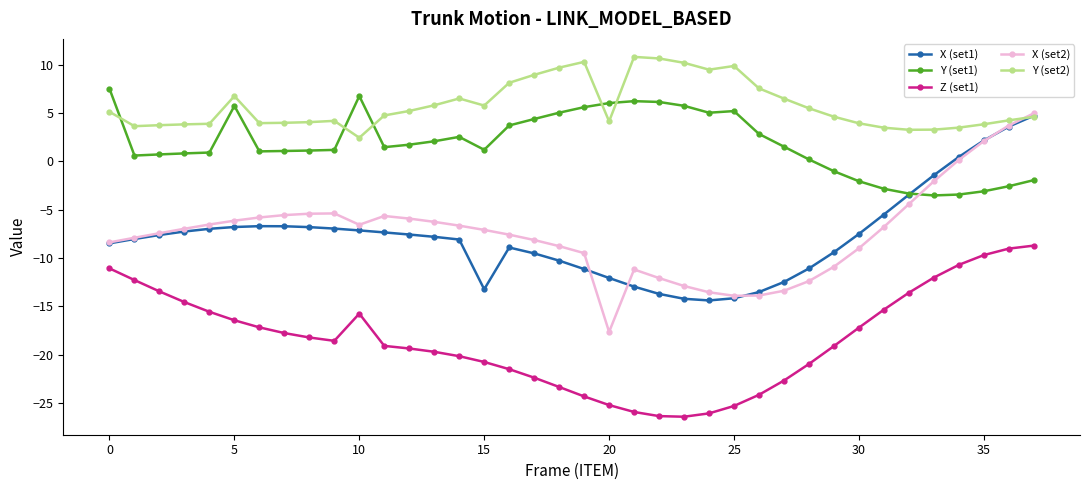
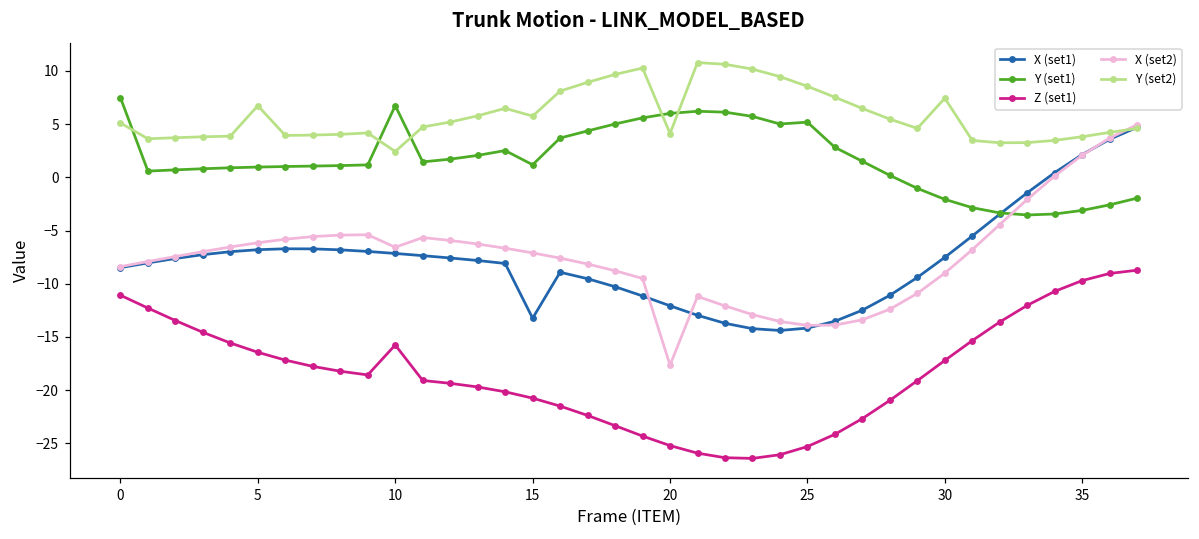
  {
    "X (set1)": {
      "5": -7,
      "10": -7,
      "15": -13,
      "20": -12,
      "30": -8
    },
    "Y (set1)": {
      "0": 7,
-     "5": 6,
+     "5": 1,
      "10": 7,
      "15": 1,
      "20": 6,
      "25": 5,
      "30": -2,
      "35": -3
    },
    "Z (set1)": {
      "0": -11,
      "5": -16,
      "10": -16,
      "15": -21,
      "20": -25,
      "25": -25,
      "30": -17,
      "35": -10
    },
    "X (set2)": {
      "5": -6,
      "10": -7,
      "15": -7,
      "20": -18,
      "30": -9
    },
    "Y (set2)": {
      "0": 5,
      "5": 7,
      "10": 2,
      "15": 6,
      "20": 4,
-     "25": 10,
-     "30": 4,
+     "25": 9,
+     "30": 7,
      "35": 4
    }
  }
